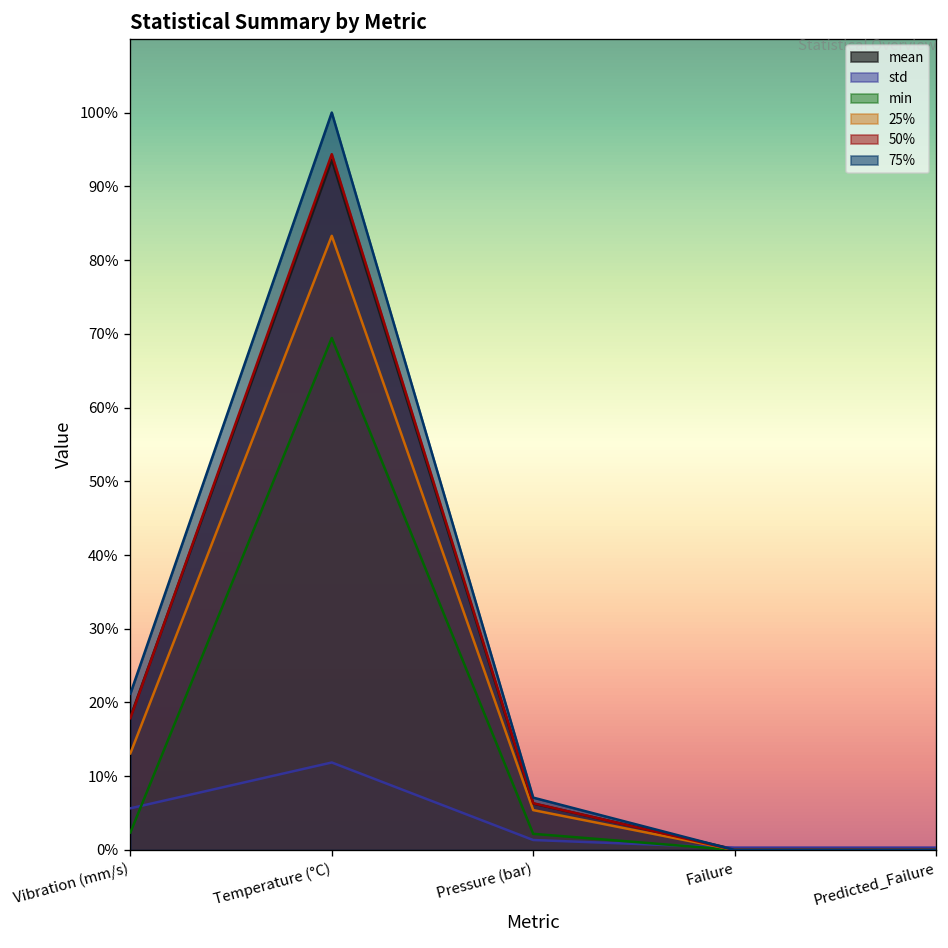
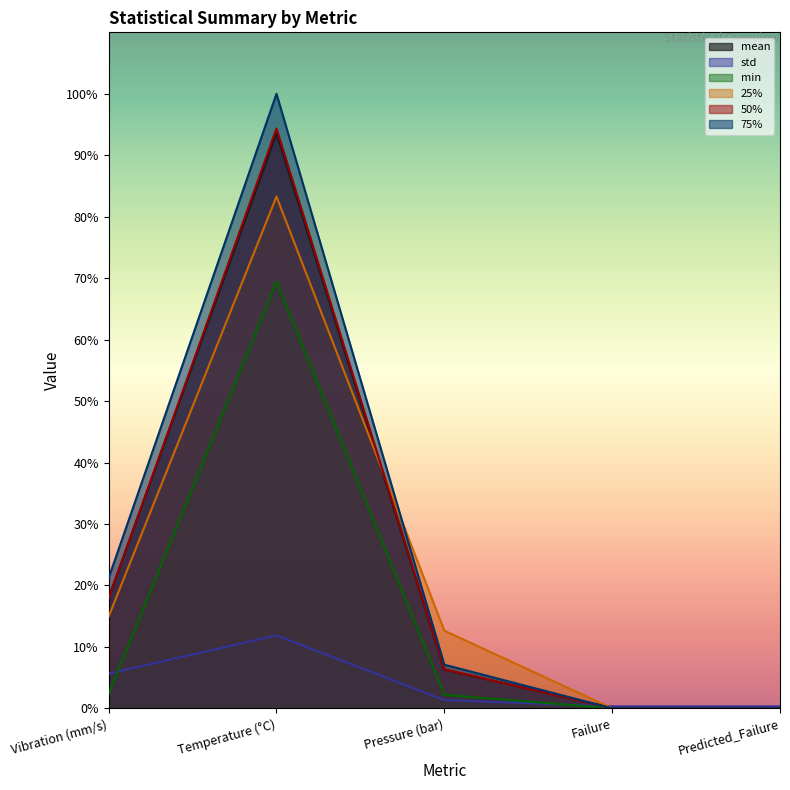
  {
    "25%": {
-     "Vibration (mm/s)": "13%",
+     "Vibration (mm/s)": "15%",
      "Temperature (°C)": "83%",
-     "Pressure (bar)": "5%"
+     "Pressure (bar)": "13%"
    },
    "50%": {
      "Temperature (°C)": "94%"
    }
  }
